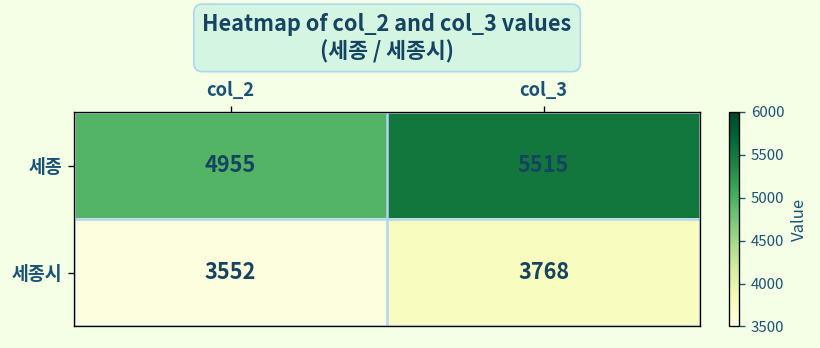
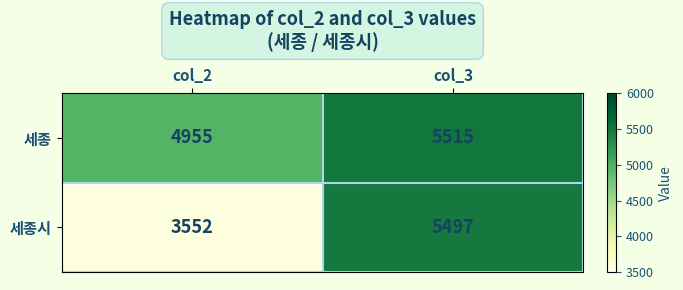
  {
    "세종": {
      "col_2": 4955,
      "col_3": 5515
    },
    "세종시": {
      "col_2": 3552,
-     "col_3": 3768
+     "col_3": 5497
    }
  }
